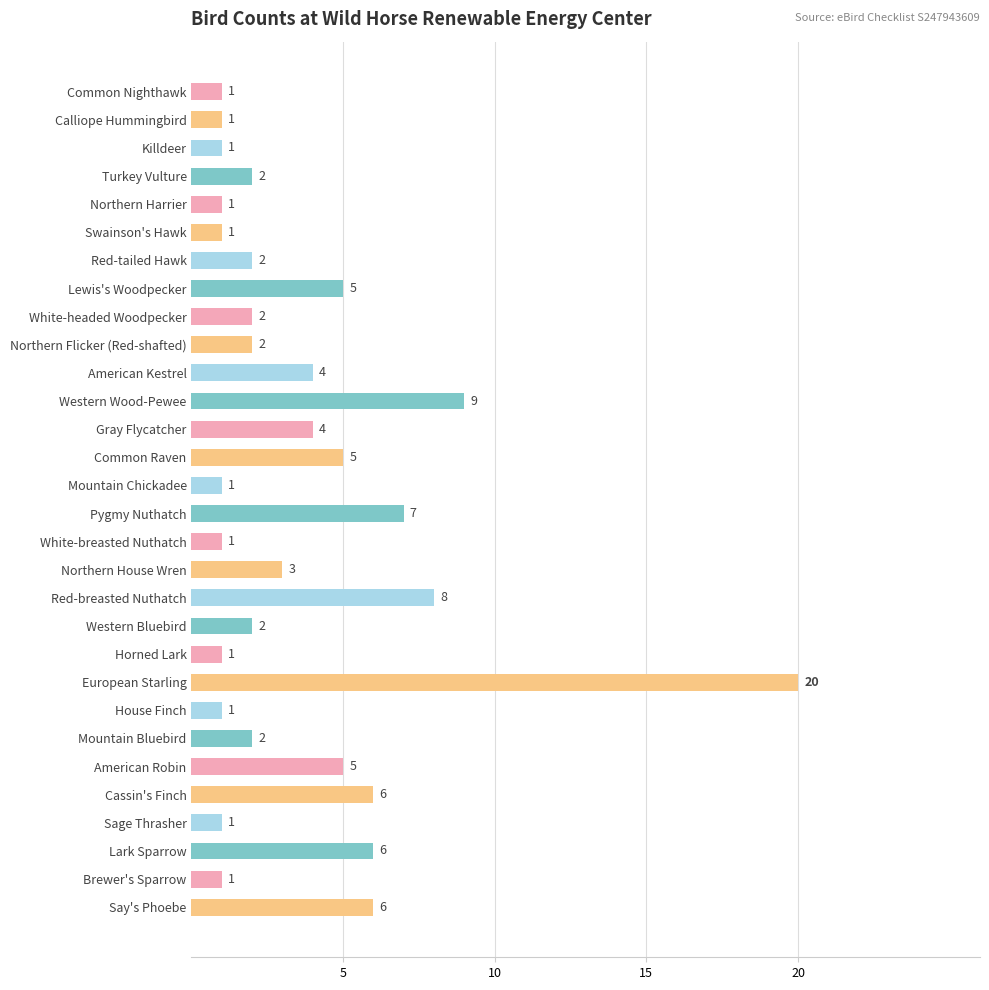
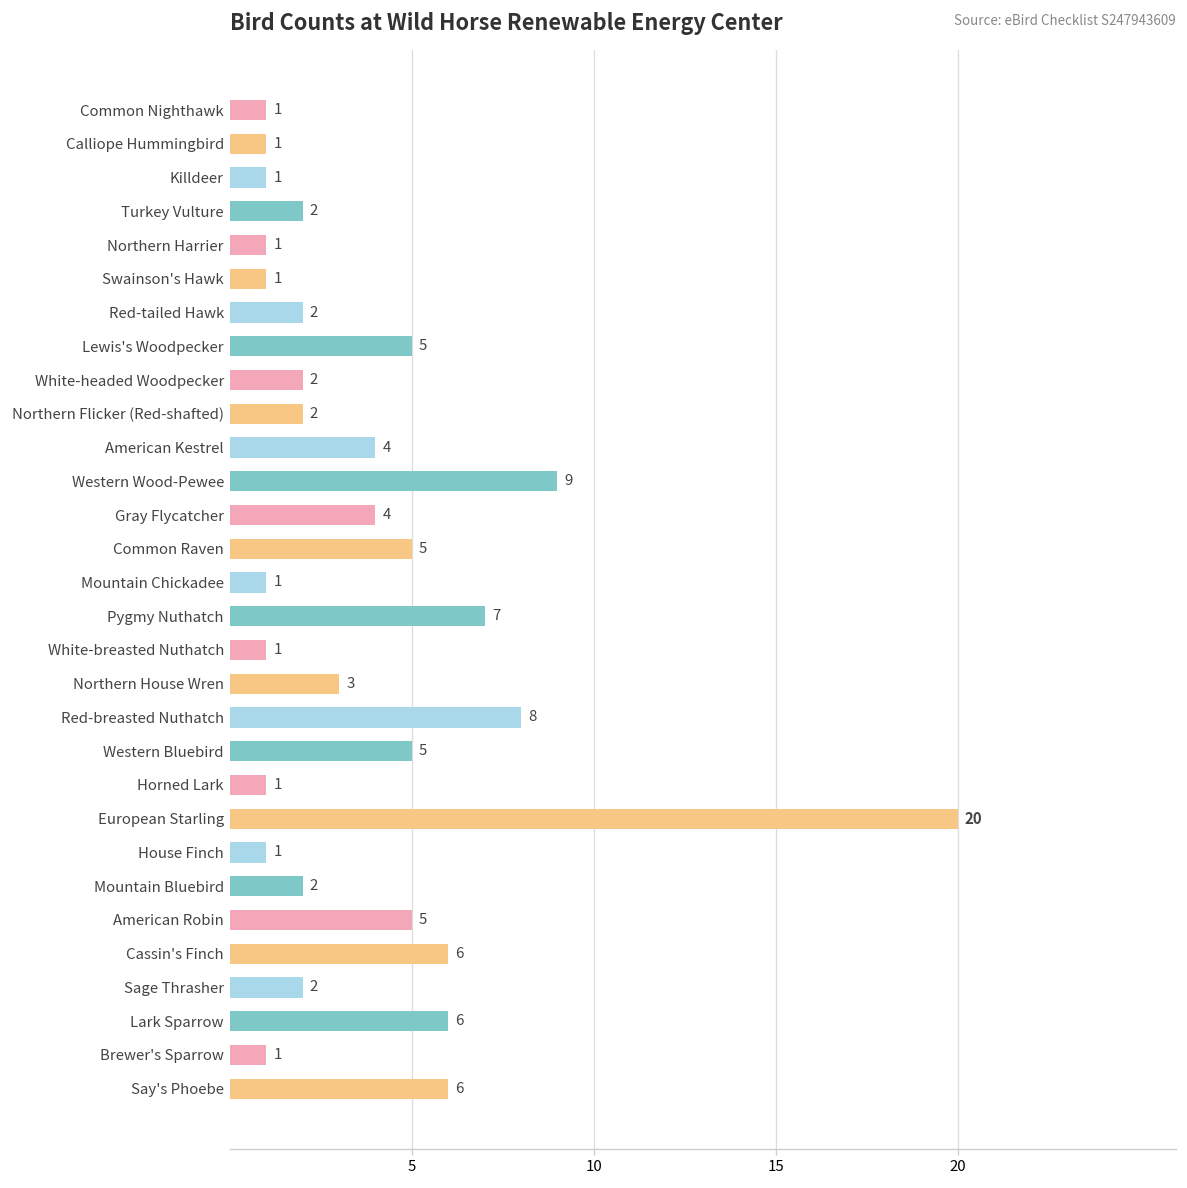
  {
    "Common Nighthawk": 1,
    "Calliope Hummingbird": 1,
    "Killdeer": 1,
    "Turkey Vulture": 2,
    "Northern Harrier": 1,
    "Swainson's Hawk": 1,
    "Red-tailed Hawk": 2,
    "Lewis's Woodpecker": 5,
    "White-headed Woodpecker": 2,
    "Northern Flicker (Red-shafted)": 2,
    "American Kestrel": 4,
    "Western Wood-Pewee": 9,
    "Gray Flycatcher": 4,
    "Common Raven": 5,
    "Mountain Chickadee": 1,
    "Pygmy Nuthatch": 7,
    "White-breasted Nuthatch": 1,
    "Northern House Wren": 3,
    "Red-breasted Nuthatch": 8,
-   "Western Bluebird": 2,
+   "Western Bluebird": 5,
    "Horned Lark": 1,
    "European Starling": 20,
    "House Finch": 1,
    "Mountain Bluebird": 2,
    "American Robin": 5,
    "Cassin's Finch": 6,
-   "Sage Thrasher": 1,
+   "Sage Thrasher": 2,
    "Lark Sparrow": 6,
    "Brewer's Sparrow": 1,
    "Say's Phoebe": 6
  }
